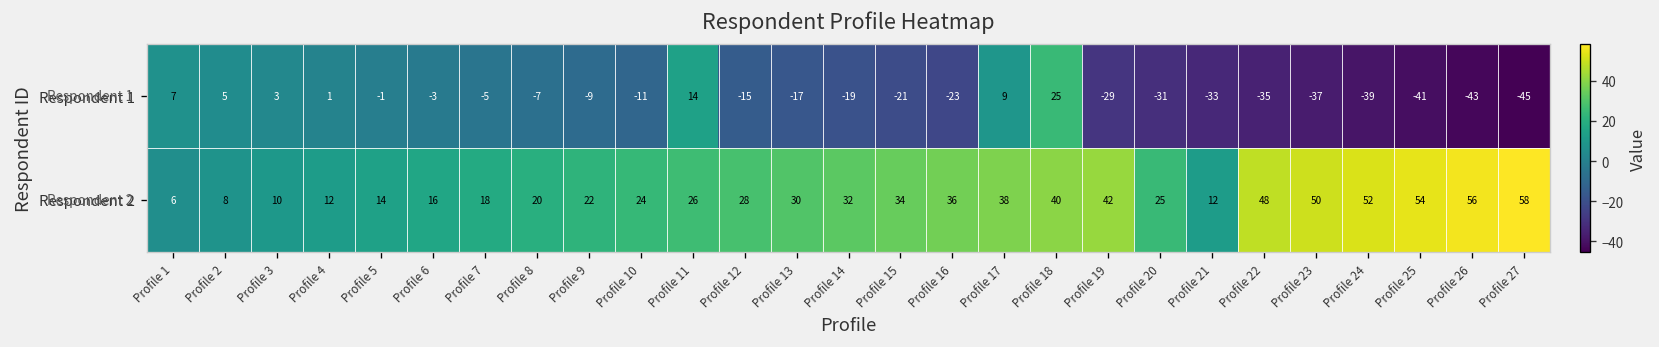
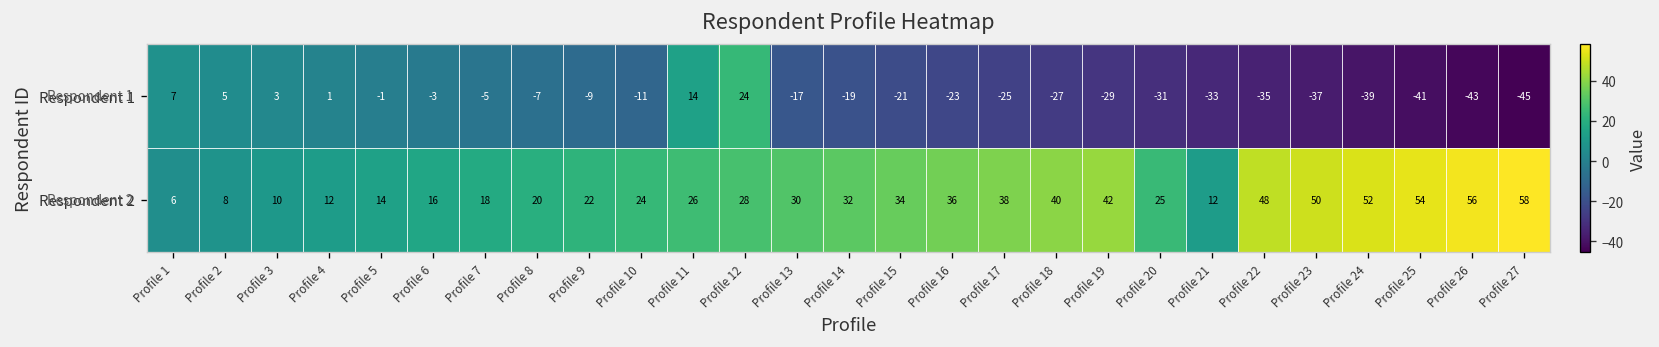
  {
    "Respondent 1": {
      "Profile 1": 7,
      "Profile 2": 5,
      "Profile 3": 3,
      "Profile 4": 1,
      "Profile 5": -1,
      "Profile 6": -3,
      "Profile 7": -5,
      "Profile 8": -7,
      "Profile 9": -9,
      "Profile 10": -11,
      "Profile 11": 14,
-     "Profile 12": -15,
+     "Profile 12": 24,
      "Profile 13": -17,
      "Profile 14": -19,
      "Profile 15": -21,
      "Profile 16": -23,
-     "Profile 17": 9,
-     "Profile 18": 25,
+     "Profile 17": -25,
+     "Profile 18": -27,
      "Profile 19": -29,
      "Profile 20": -31,
      "Profile 21": -33,
      "Profile 22": -35,
      "Profile 23": -37,
      "Profile 24": -39,
      "Profile 25": -41,
      "Profile 26": -43,
      "Profile 27": -45
    },
    "Respondent 2": {
      "Profile 1": 6,
      "Profile 2": 8,
      "Profile 3": 10,
      "Profile 4": 12,
      "Profile 5": 14,
      "Profile 6": 16,
      "Profile 7": 18,
      "Profile 8": 20,
      "Profile 9": 22,
      "Profile 10": 24,
      "Profile 11": 26,
      "Profile 12": 28,
      "Profile 13": 30,
      "Profile 14": 32,
      "Profile 15": 34,
      "Profile 16": 36,
      "Profile 17": 38,
      "Profile 18": 40,
      "Profile 19": 42,
      "Profile 20": 25,
      "Profile 21": 12,
      "Profile 22": 48,
      "Profile 23": 50,
      "Profile 24": 52,
      "Profile 25": 54,
      "Profile 26": 56,
      "Profile 27": 58
    }
  }
